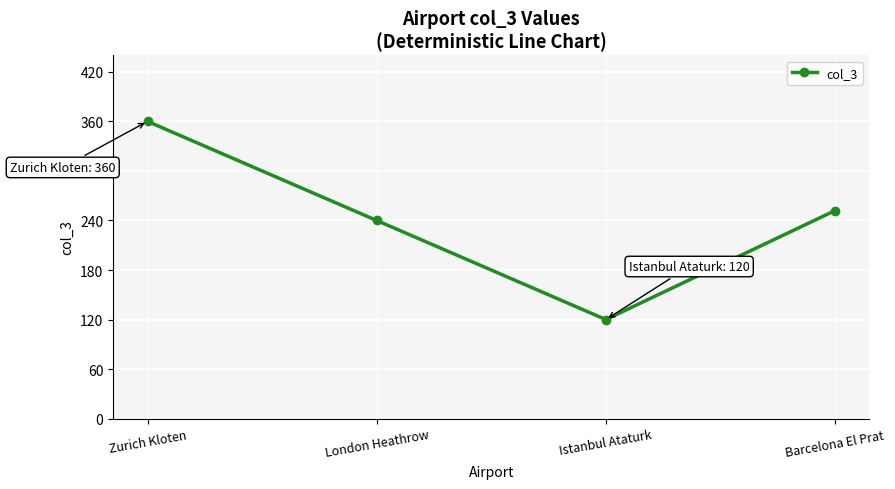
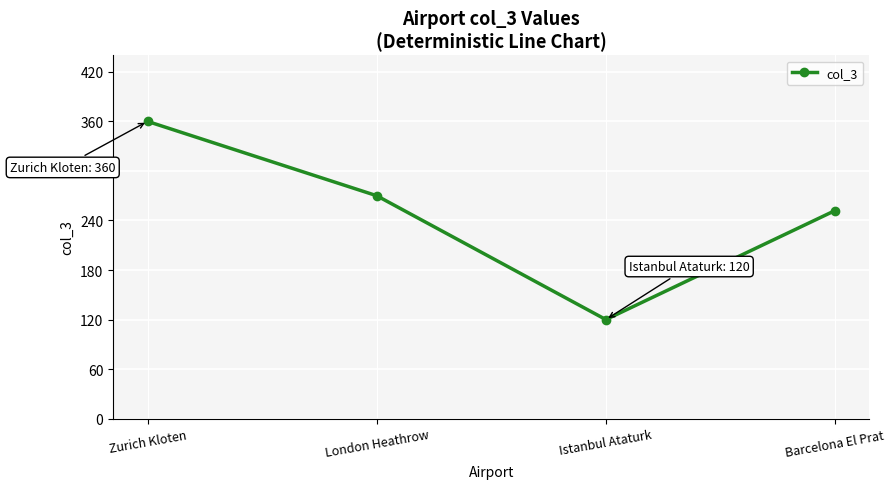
  {
-   "London Heathrow": 240,
+   "London Heathrow": 270,
    "Barcelona El Prat": 250
  }
